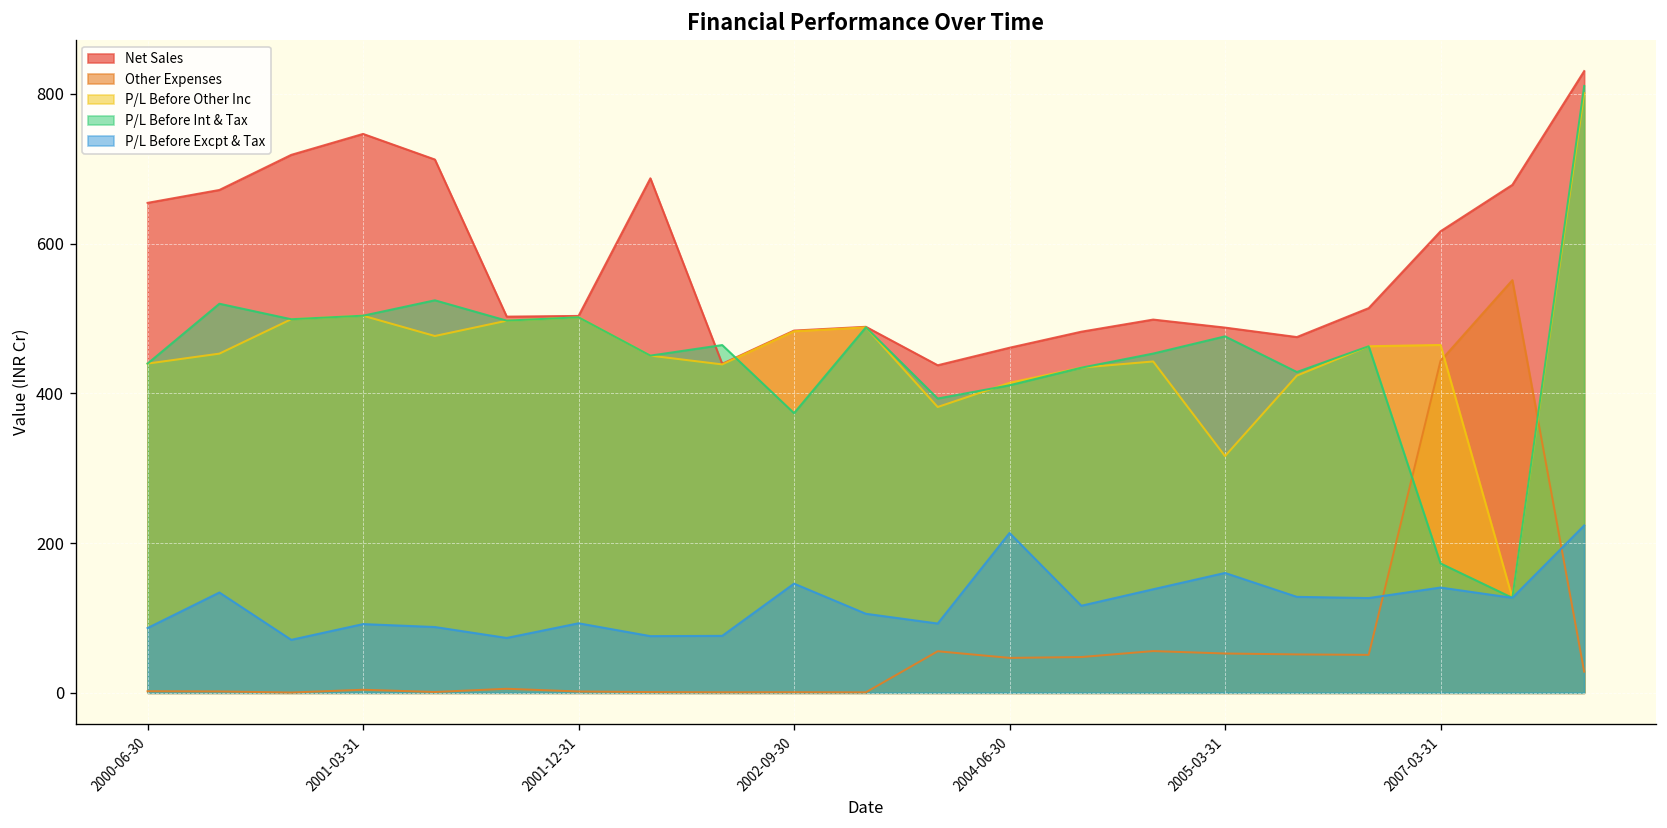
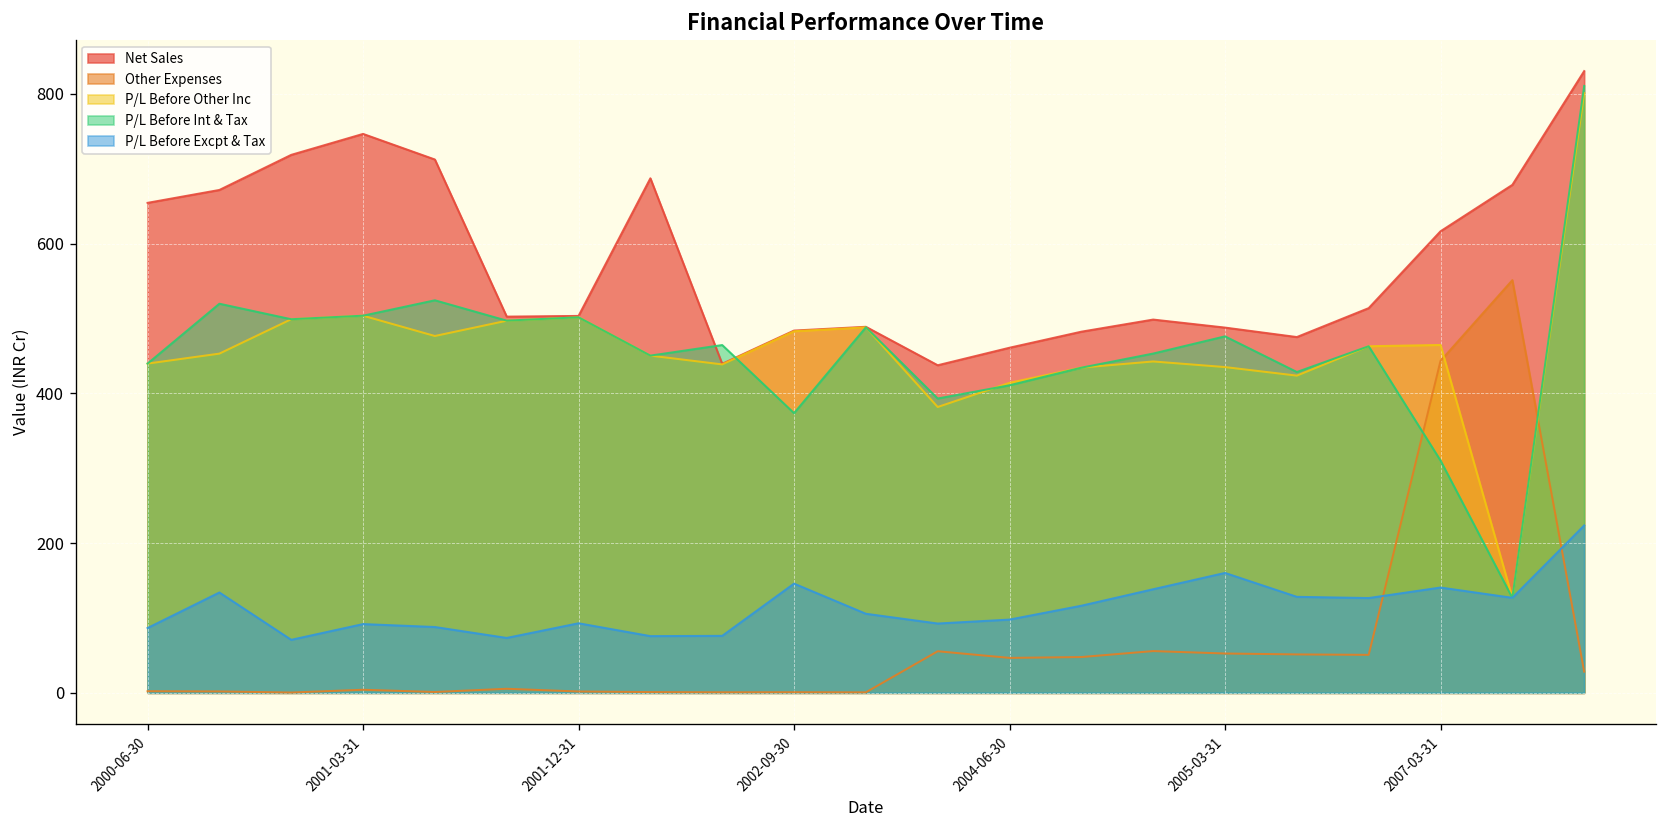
  {
    "P/L Before Other Inc": {
-     "2005-03-31": 320,
+     "2005-03-31": 440,
      "2007-03-31": 460
    },
    "P/L Before Int & Tax": {
      "2002-09-30": 370,
      "2005-03-31": 480,
-     "2007-03-31": 170
+     "2007-03-31": 310
    },
    "P/L Before Excpt & Tax": {
      "2000-06-30": 90,
      "2001-03-31": 90,
      "2001-12-31": 90,
      "2002-09-30": 150,
-     "2004-06-30": 210,
+     "2004-06-30": 100,
      "2005-03-31": 160,
      "2007-03-31": 140
    }
  }
